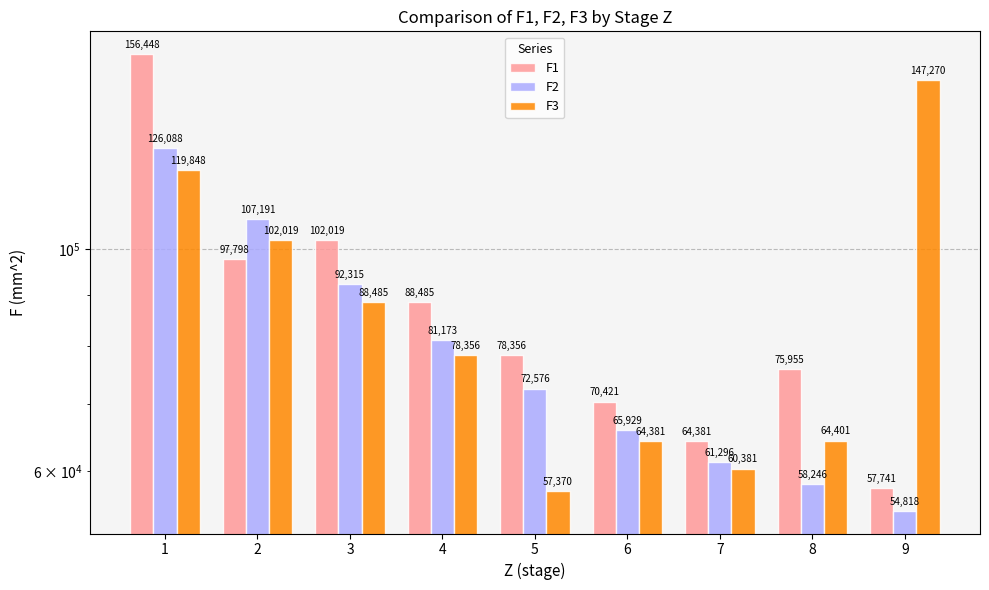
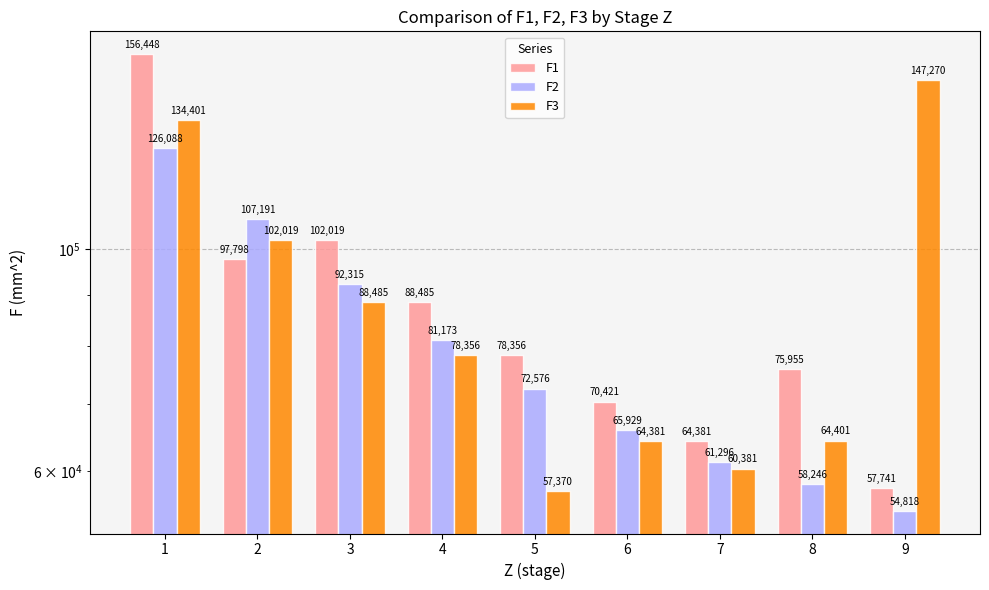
  {
    "F1": {
      "1": "156,448",
      "2": "97,798",
      "3": "102,019",
      "4": "88,485",
      "5": "78,356",
      "6": "70,421",
      "7": "64,381",
      "8": "75,955",
      "9": "57,741"
    },
    "F2": {
      "1": "126,088",
      "2": "107,191",
      "3": "92,315",
      "4": "81,173",
      "5": "72,576",
      "6": "65,929",
      "7": "61,296",
      "8": "58,246",
      "9": "54,818"
    },
    "F3": {
-     "1": "119,848",
+     "1": "134,401",
      "2": "102,019",
      "3": "88,485",
      "4": "78,356",
      "5": "57,370",
      "6": "64,381",
      "7": "60,381",
      "8": "64,401",
      "9": "147,270"
    }
  }
